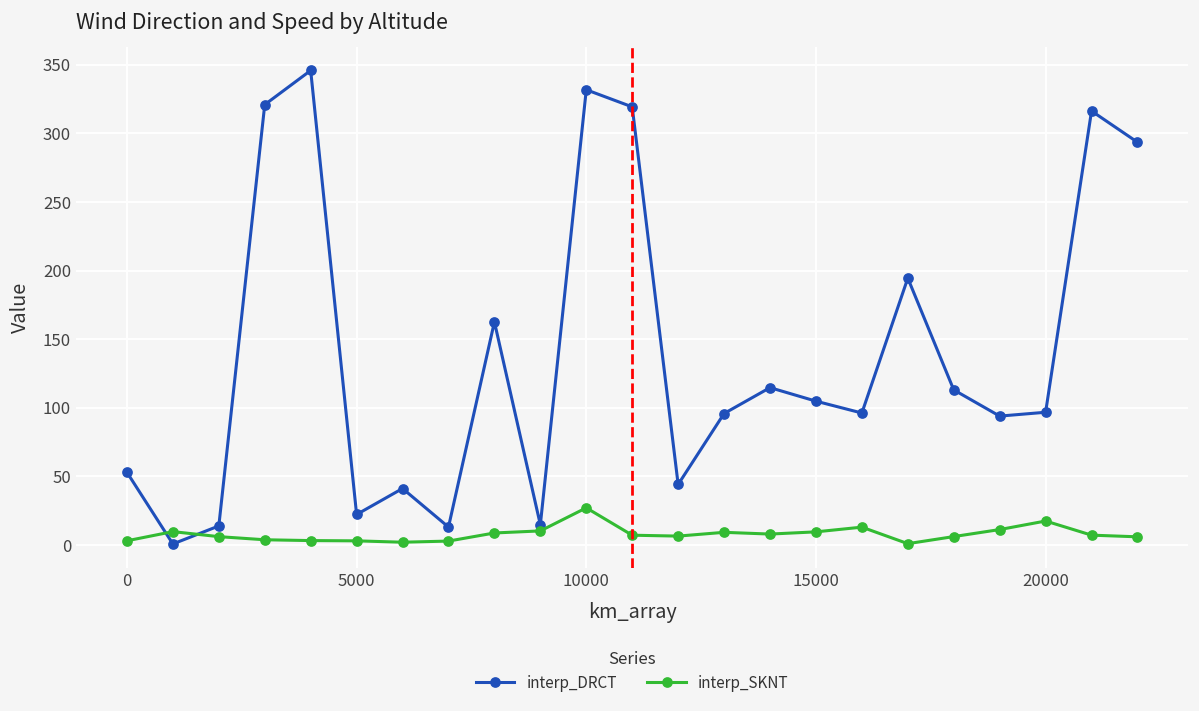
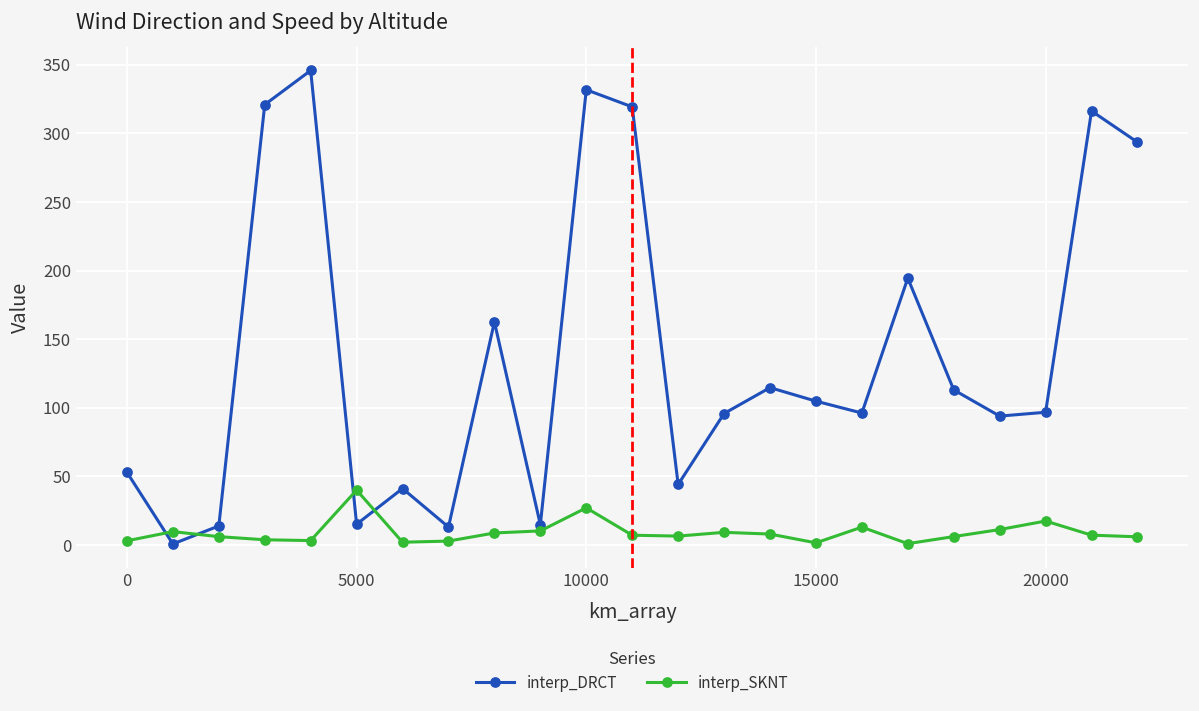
  {
    "interp_DRCT": {
      "0": 53,
-     "5000": 22,
+     "5000": 15,
      "10000": 332,
      "15000": 105,
      "20000": 97
    },
    "interp_SKNT": {
      "0": 3,
-     "5000": 3,
+     "5000": 40,
      "10000": 27,
-     "15000": 10,
+     "15000": 2,
      "20000": 18
    }
  }
